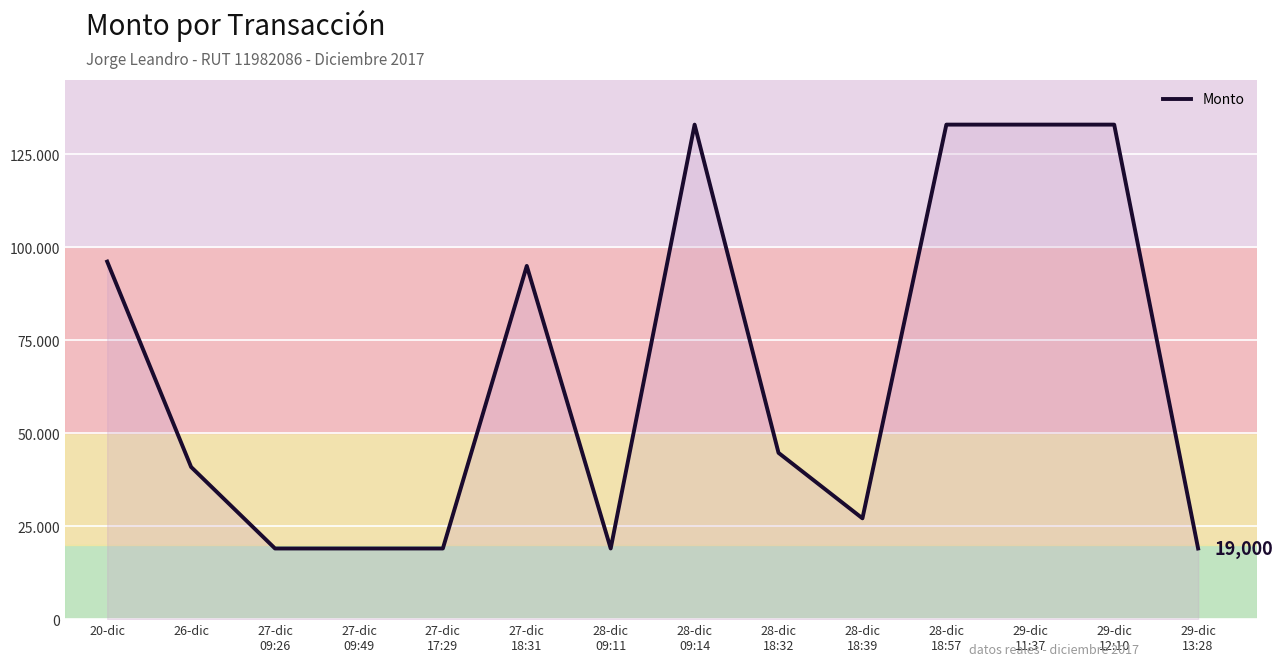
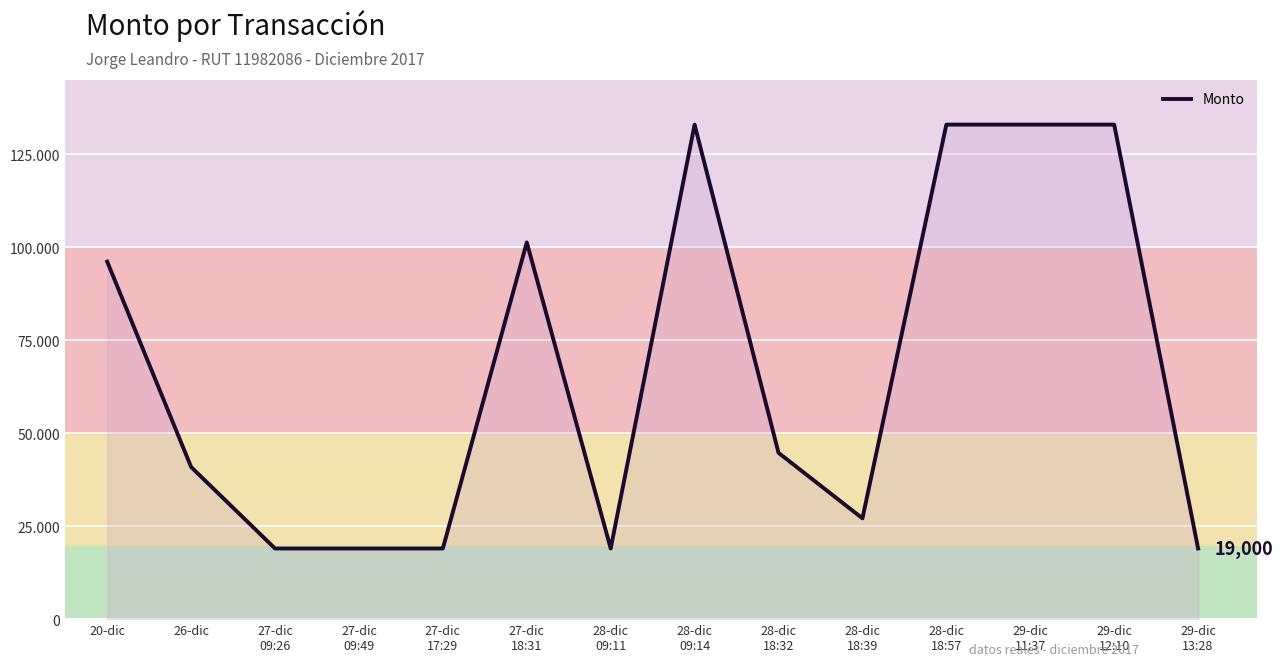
  {
    "20-dic": 96,
    "26-dic": 41,
    "27-dic 09:26": 19,
    "27-dic 09:49": 19,
    "27-dic 17:29": 19,
-   "27-dic 18:31": 95,
+   "27-dic 18:31": 101,
    "28-dic 09:11": 19,
    "28-dic 09:14": 133,
    "28-dic 18:32": 45,
    "28-dic 18:39": 27,
    "28-dic 18:57": 133,
    "29-dic 11:37": 133,
    "29-dic 12:10": 133
  }
